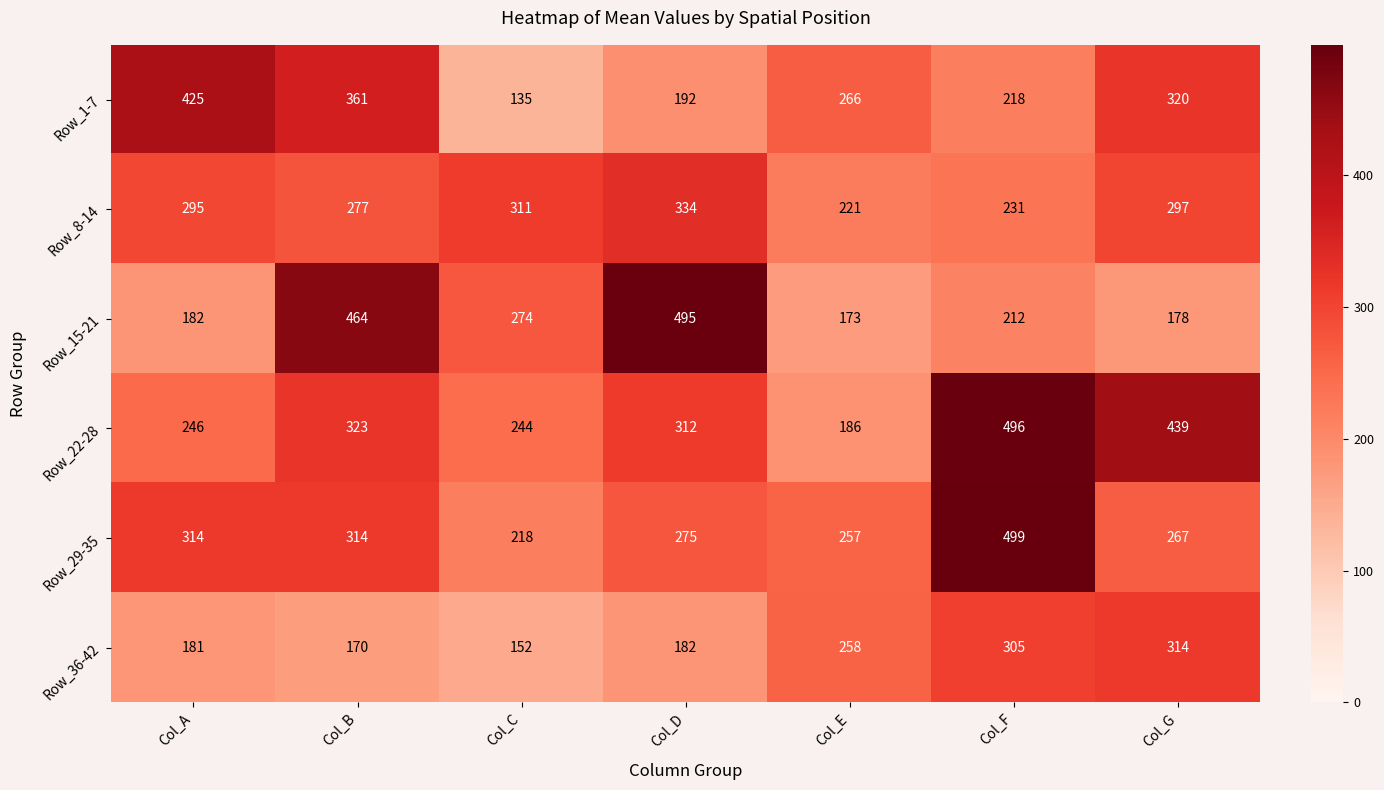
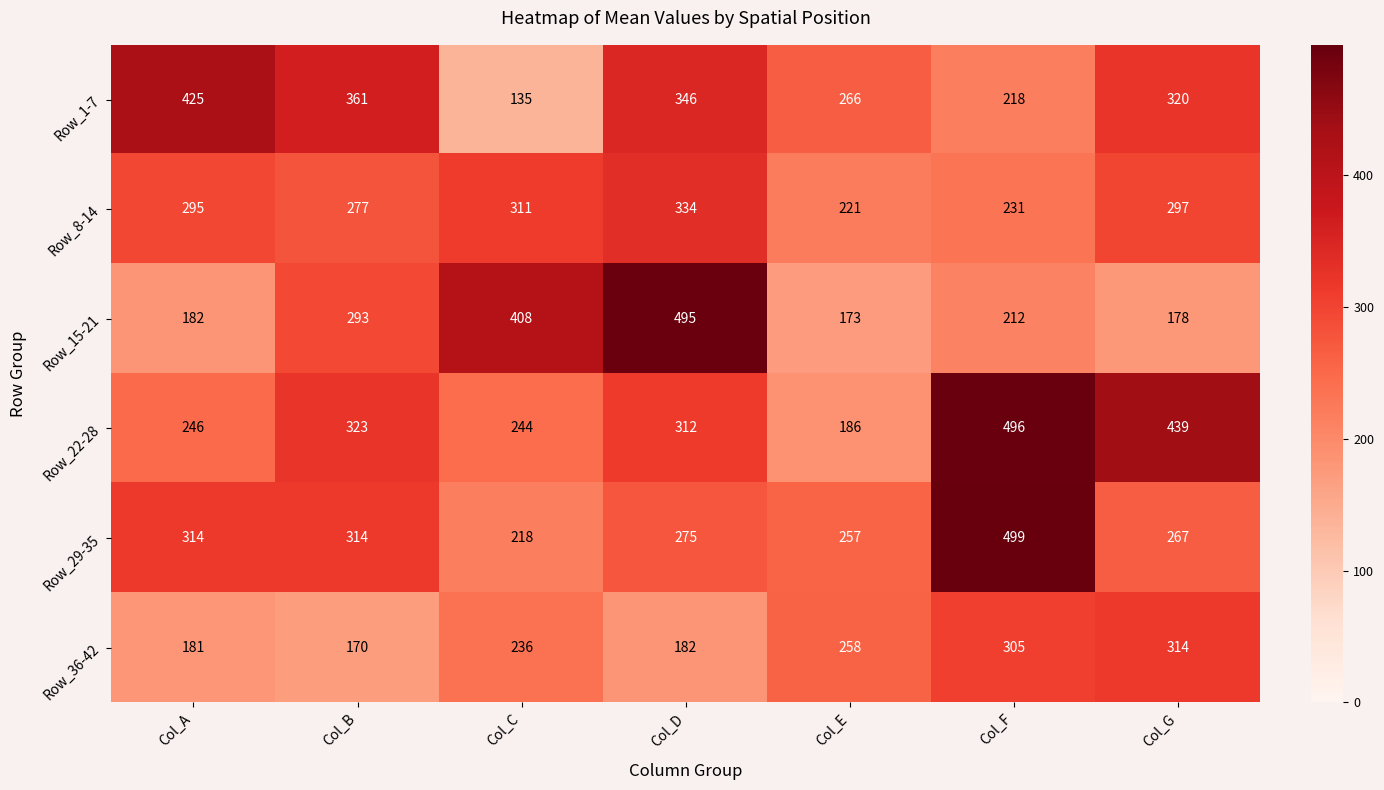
  {
    "Row_1-7": {
      "Col_A": 425,
      "Col_B": 361,
      "Col_C": 135,
-     "Col_D": 192,
+     "Col_D": 346,
      "Col_E": 266,
      "Col_F": 218,
      "Col_G": 320
    },
    "Row_8-14": {
      "Col_A": 295,
      "Col_B": 277,
      "Col_C": 311,
      "Col_D": 334,
      "Col_E": 221,
      "Col_F": 231,
      "Col_G": 297
    },
    "Row_15-21": {
      "Col_A": 182,
-     "Col_B": 464,
-     "Col_C": 274,
+     "Col_B": 293,
+     "Col_C": 408,
      "Col_D": 495,
      "Col_E": 173,
      "Col_F": 212,
      "Col_G": 178
    },
    "Row_22-28": {
      "Col_A": 246,
      "Col_B": 323,
      "Col_C": 244,
      "Col_D": 312,
      "Col_E": 186,
      "Col_F": 496,
      "Col_G": 439
    },
    "Row_29-35": {
      "Col_A": 314,
      "Col_B": 314,
      "Col_C": 218,
      "Col_D": 275,
      "Col_E": 257,
      "Col_F": 499,
      "Col_G": 267
    },
    "Row_36-42": {
      "Col_A": 181,
      "Col_B": 170,
-     "Col_C": 152,
+     "Col_C": 236,
      "Col_D": 182,
      "Col_E": 258,
      "Col_F": 305,
      "Col_G": 314
    }
  }
